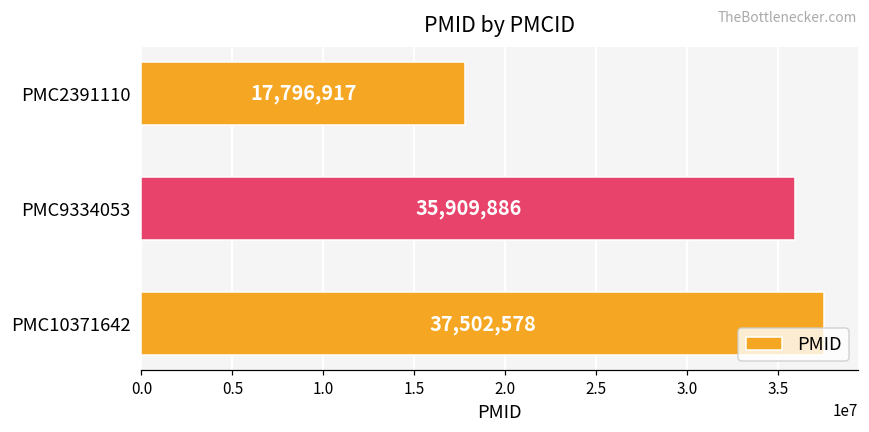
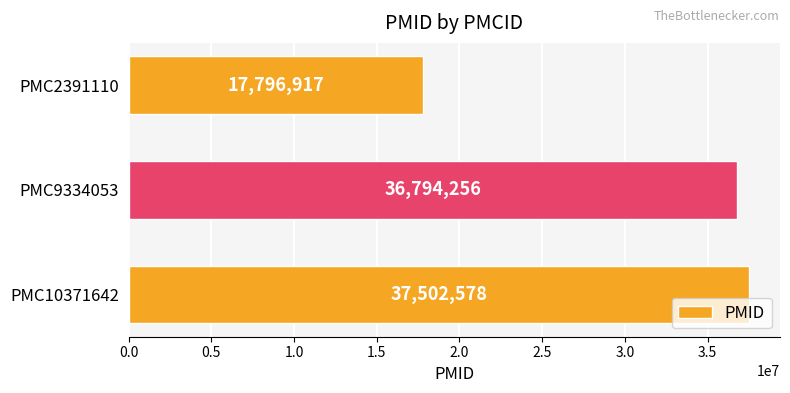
  {
    "PMC2391110": "17,796,917",
-   "PMC9334053": "35,909,886",
+   "PMC9334053": "36,794,256",
    "PMC10371642": "37,502,578"
  }
